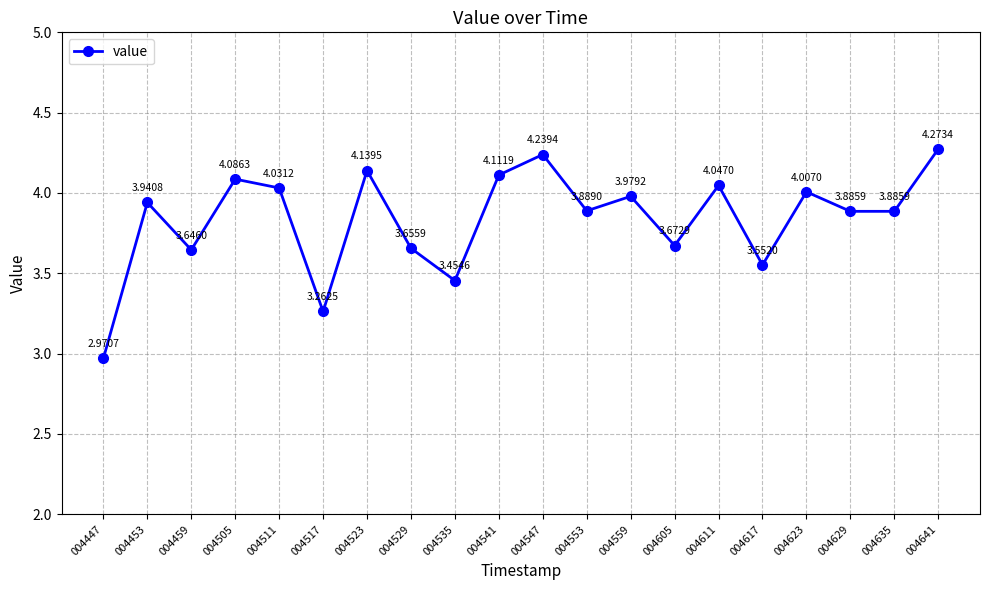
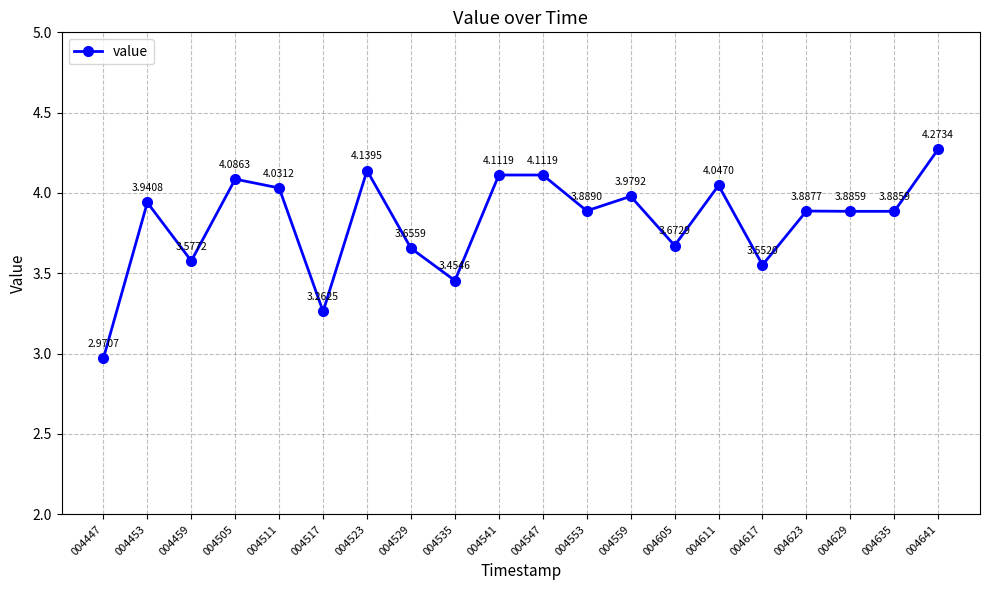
  {
    "004447": 2.9707,
    "004453": 3.9408,
-   "004459": 3.6460,
+   "004459": 3.5772,
    "004505": 4.0863,
    "004511": 4.0312,
    "004517": 3.2625,
    "004523": 4.1395,
    "004529": 3.6559,
    "004535": 3.4546,
    "004541": 4.1119,
-   "004547": 4.2394,
+   "004547": 4.1119,
    "004553": 3.8890,
    "004559": 3.9792,
    "004605": 3.6729,
    "004611": 4.0470,
    "004617": 3.5520,
-   "004623": 4.0070,
+   "004623": 3.8877,
    "004629": 3.8859,
    "004635": 3.8859,
    "004641": 4.2734
  }
